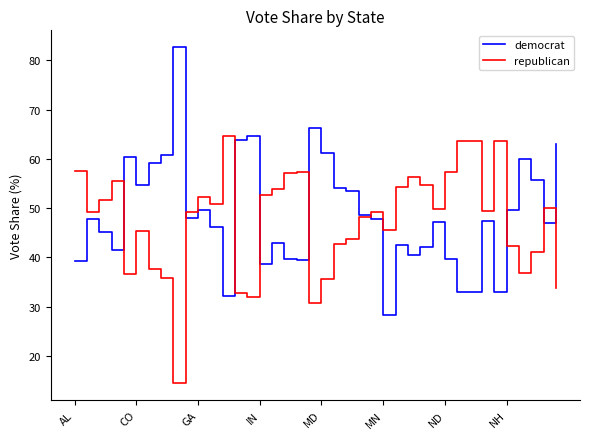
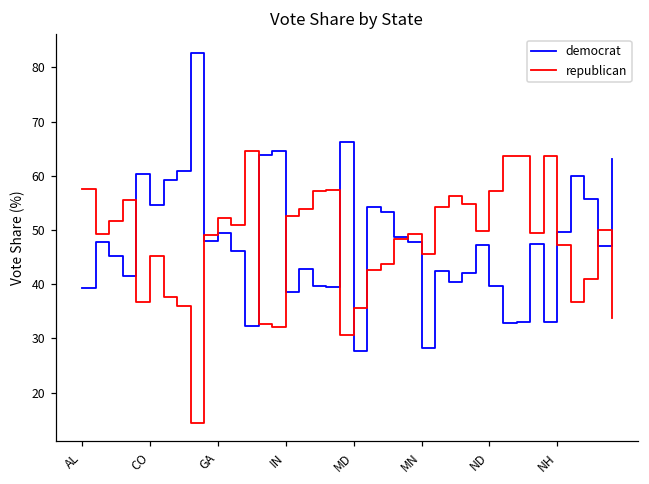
  {
    "democrat": {
      "AL": 39,
      "CO": 55,
      "GA": 50,
      "IN": 39,
-     "MD": 61,
+     "MD": 28,
      "MN": 28,
      "ND": 40,
      "NH": 50
    },
    "republican": {
      "AL": 58,
      "CO": 45,
      "GA": 52,
      "IN": 53,
      "MD": 36,
      "MN": 46,
      "ND": 57,
-     "NH": 42
+     "NH": 47
    }
  }
